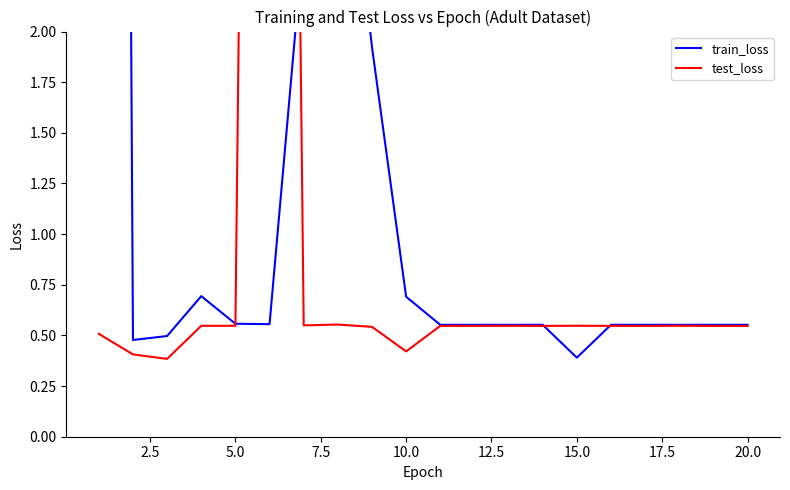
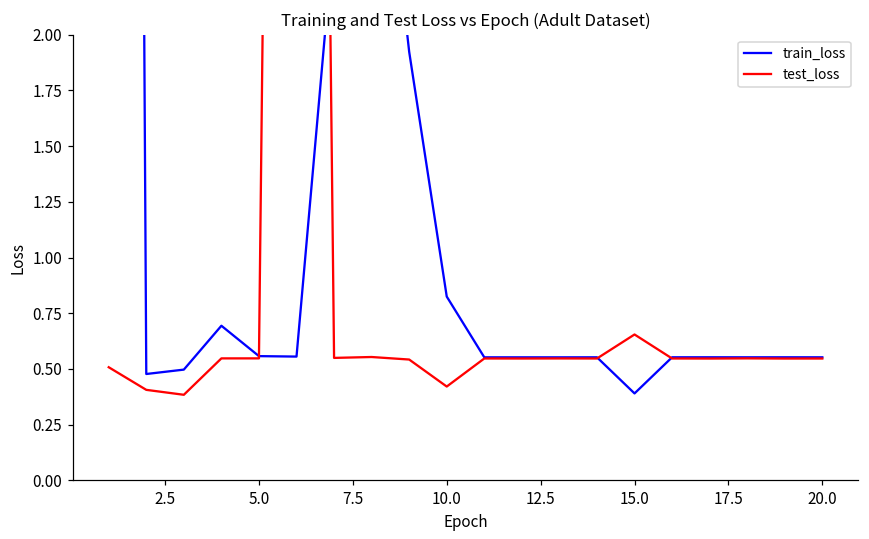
  {
    "train_loss": {
-     "10.0": 0.69,
+     "10.0": 0.82,
      "15.0": 0.39
    },
    "test_loss": {
      "10.0": 0.42,
-     "15.0": 0.55
+     "15.0": 0.65
    }
  }
